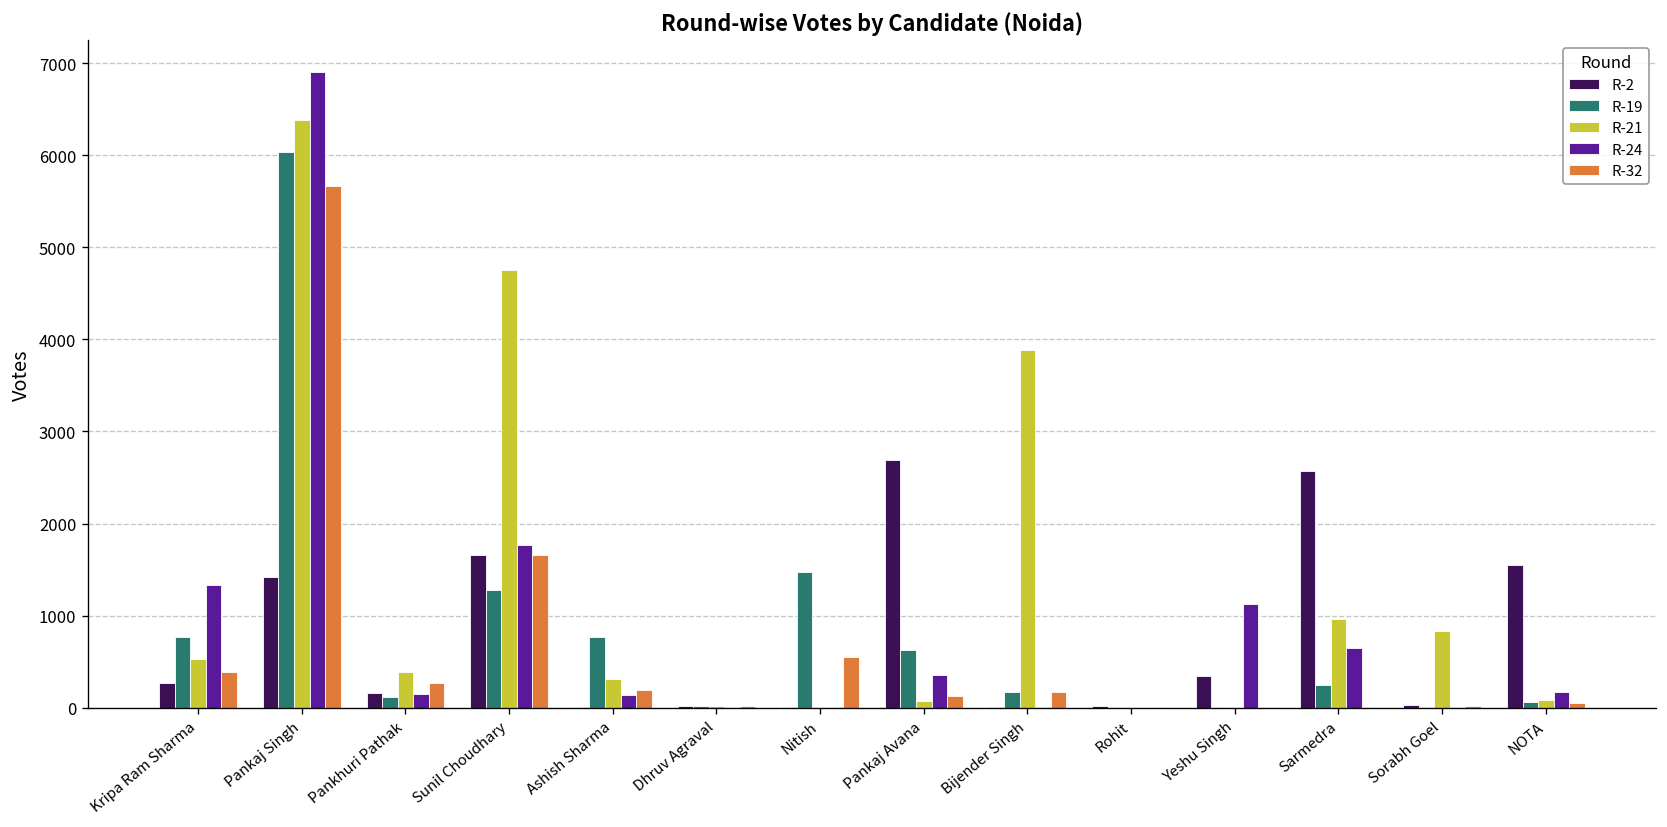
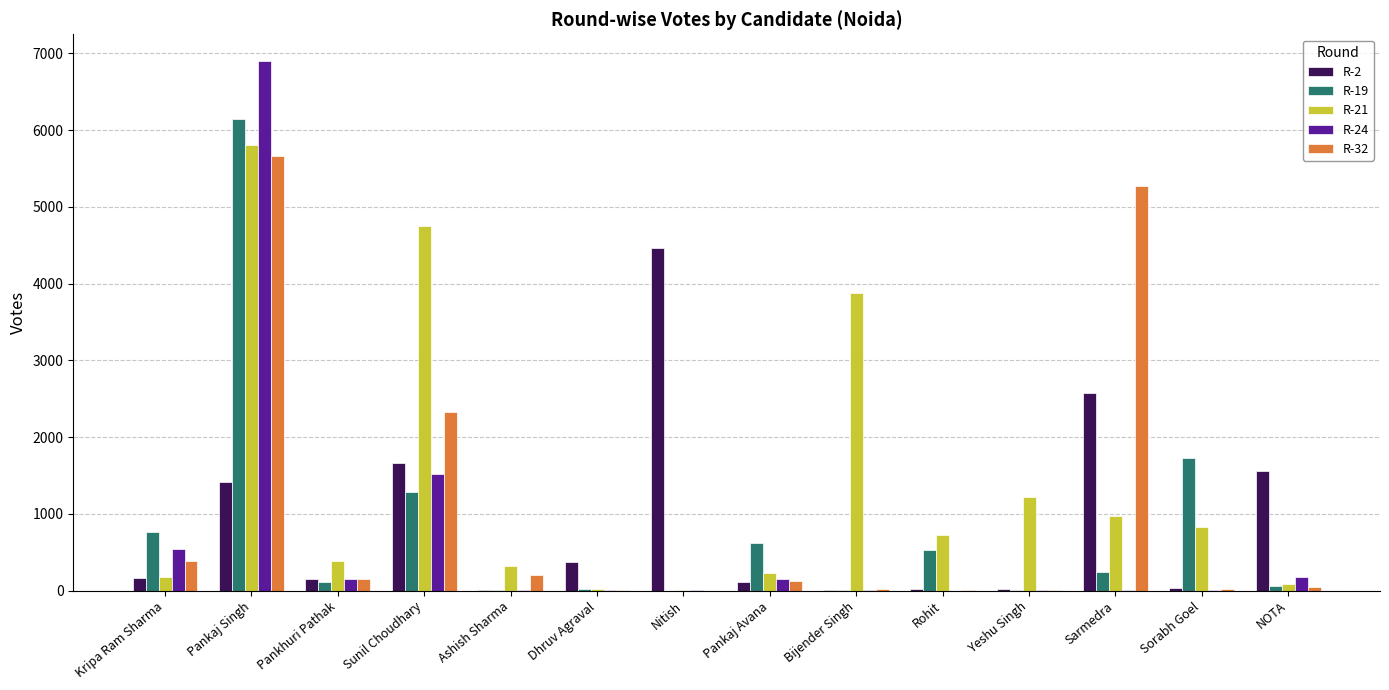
  {
    "R-2": {
-     "Kripa Ram Sharma": 300,
+     "Kripa Ram Sharma": 200,
      "Pankaj Singh": 1400,
      "Pankhuri Pathak": 200,
      "Sunil Choudhary": 1700,
-     "Dhruv Agraval": 0,
-     "Nitish": 0,
-     "Pankaj Avana": 2700,
-     "Yeshu Singh": 300,
+     "Dhruv Agraval": 400,
+     "Nitish": 4500,
+     "Pankaj Avana": 100,
+     "Yeshu Singh": 0,
      "Sarmedra": 2600,
      "NOTA": 1600
    },
    "R-19": {
      "Kripa Ram Sharma": 800,
-     "Pankaj Singh": 6000,
+     "Pankaj Singh": 6200,
      "Pankhuri Pathak": 100,
      "Sunil Choudhary": 1300,
-     "Ashish Sharma": 800,
-     "Nitish": 1500,
+     "Ashish Sharma": 0,
+     "Nitish": 0,
      "Pankaj Avana": 600,
-     "Bijender Singh": 200,
-     "Rohit": 0,
+     "Bijender Singh": 0,
+     "Rohit": 500,
      "Sarmedra": 200,
-     "Sorabh Goel": 0,
+     "Sorabh Goel": 1700,
      "NOTA": 100
    },
    "R-21": {
-     "Kripa Ram Sharma": 500,
-     "Pankaj Singh": 6400,
+     "Kripa Ram Sharma": 200,
+     "Pankaj Singh": 5800,
      "Pankhuri Pathak": 400,
      "Sunil Choudhary": 4800,
      "Ashish Sharma": 300,
-     "Pankaj Avana": 100,
+     "Pankaj Avana": 200,
      "Bijender Singh": 3900,
-     "Rohit": 0,
-     "Yeshu Singh": 0,
+     "Rohit": 700,
+     "Yeshu Singh": 1200,
      "Sarmedra": 1000,
      "Sorabh Goel": 800,
      "NOTA": 100
    },
    "R-24": {
-     "Kripa Ram Sharma": 1300,
+     "Kripa Ram Sharma": 500,
      "Pankaj Singh": 6900,
      "Pankhuri Pathak": 200,
-     "Sunil Choudhary": 1800,
-     "Ashish Sharma": 100,
-     "Pankaj Avana": 400,
+     "Sunil Choudhary": 1500,
+     "Ashish Sharma": 0,
+     "Pankaj Avana": 100,
      "Rohit": 0,
-     "Yeshu Singh": 1100,
-     "Sarmedra": 600,
+     "Yeshu Singh": 0,
+     "Sarmedra": 0,
      "NOTA": 200
    },
    "R-32": {
      "Kripa Ram Sharma": 400,
      "Pankaj Singh": 5700,
-     "Pankhuri Pathak": 300,
-     "Sunil Choudhary": 1700,
+     "Pankhuri Pathak": 100,
+     "Sunil Choudhary": 2300,
      "Ashish Sharma": 200,
-     "Nitish": 500,
+     "Nitish": 0,
      "Pankaj Avana": 100,
-     "Bijender Singh": 200,
-     "Sarmedra": 0,
+     "Bijender Singh": 0,
+     "Sarmedra": 5300,
      "NOTA": 100
    }
  }
